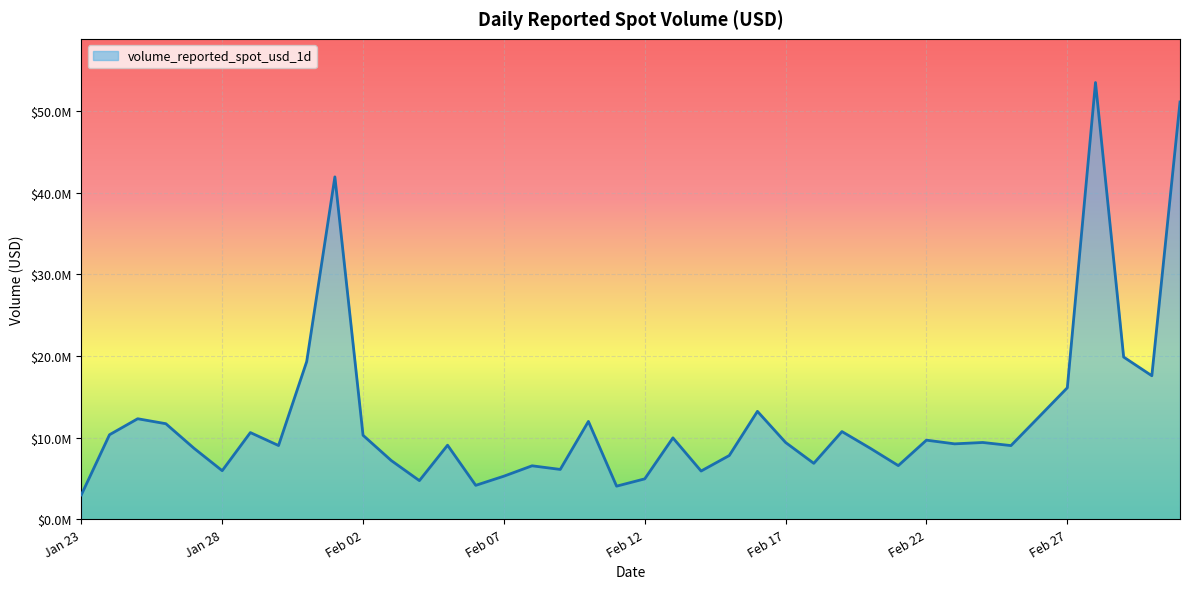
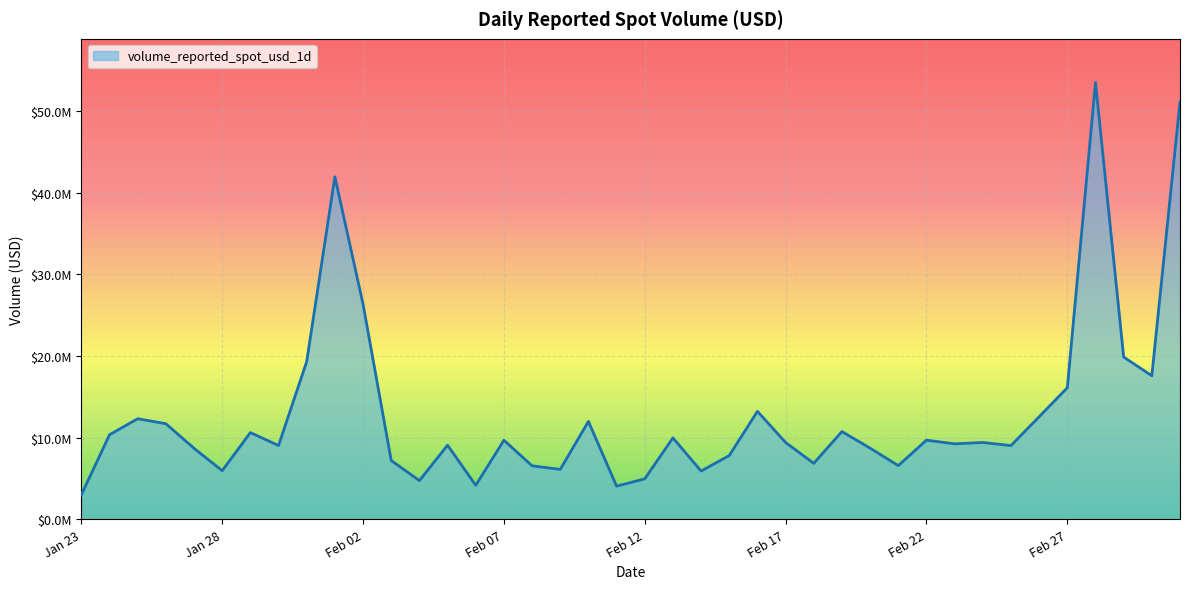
  {
    "Jan 23": "$3000000",
    "Jan 28": "$6000000",
-   "Feb 02": "$10000000",
-   "Feb 07": "$5000000",
+   "Feb 02": "$26000000",
+   "Feb 07": "$10000000",
    "Feb 12": "$5000000",
    "Feb 17": "$9000000",
    "Feb 22": "$10000000",
    "Feb 27": "$16000000"
  }
